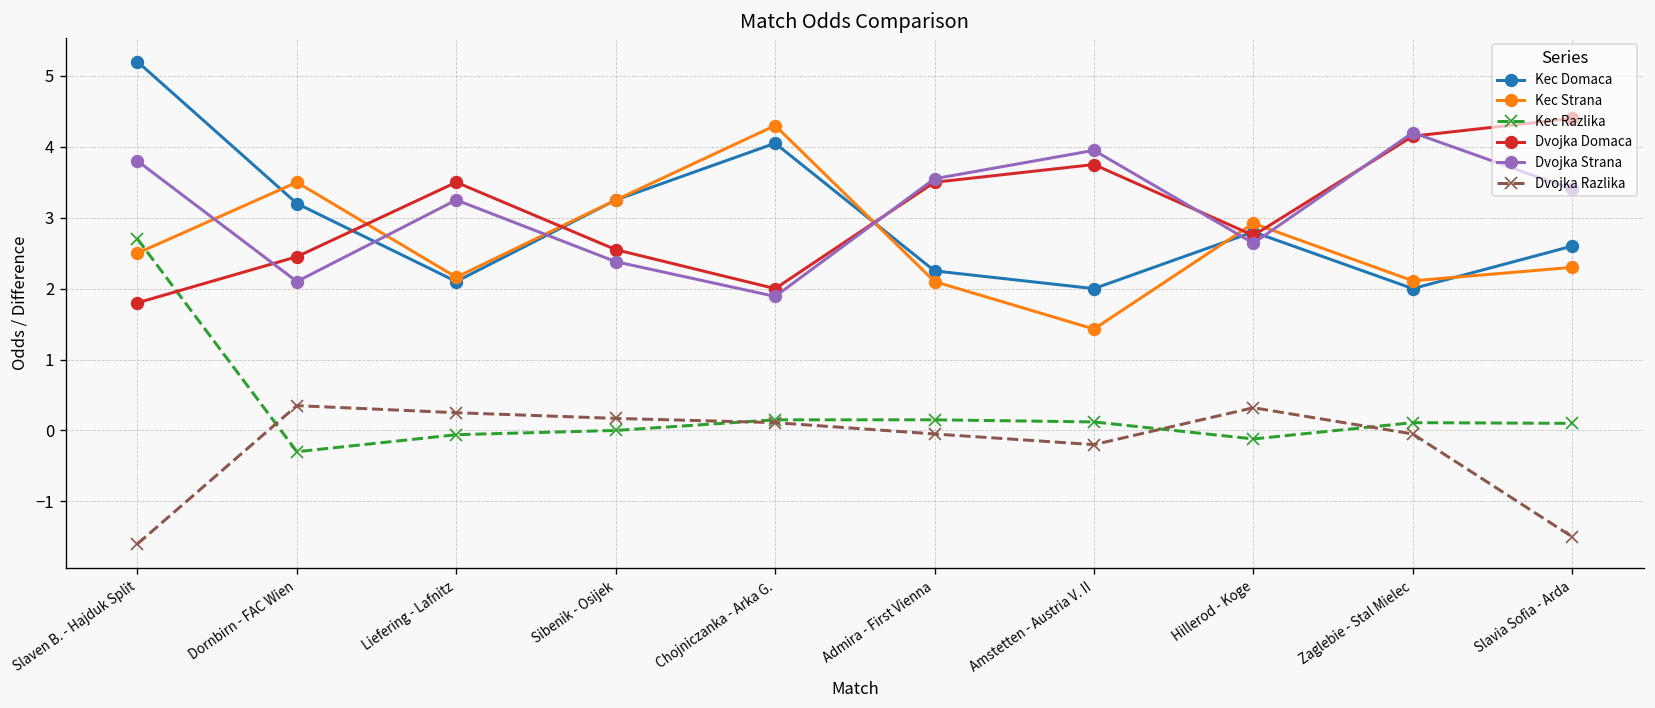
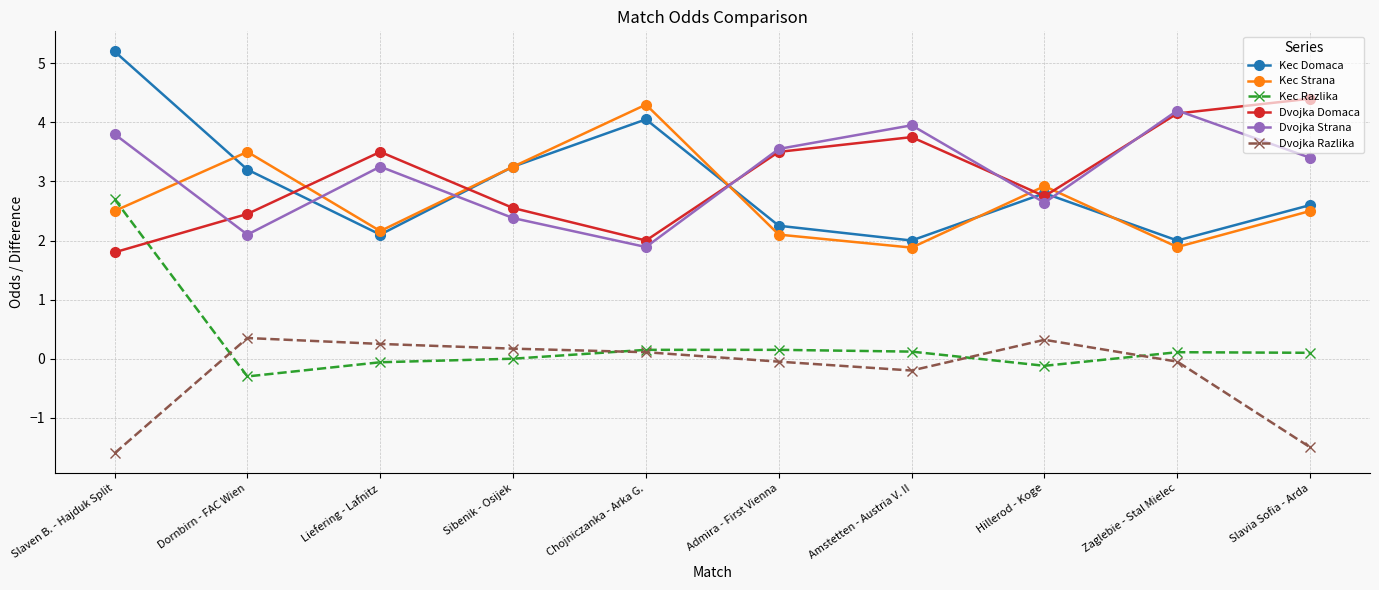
  {
    "Kec Domaca": {
      "Slaven B. - Hajduk Split": 5.2,
      "Dornbirn - FAC Wien": 3.2,
      "Liefering - Lafnitz": 2.1,
      "Chojniczanka - Arka G.": 4.1,
      "Admira - First Vienna": 2.3,
      "Amstetten - Austria V. II": 2.0,
      "Hillerod - Koge": 2.8,
      "Zaglebie - Stal Mielec": 2.0,
      "Slavia Sofia - Arda": 2.6
    },
    "Kec Strana": {
      "Slaven B. - Hajduk Split": 2.5,
      "Dornbirn - FAC Wien": 3.5,
      "Liefering - Lafnitz": 2.2,
      "Chojniczanka - Arka G.": 4.3,
      "Admira - First Vienna": 2.1,
-     "Amstetten - Austria V. II": 1.4,
+     "Amstetten - Austria V. II": 1.9,
      "Hillerod - Koge": 2.9,
-     "Zaglebie - Stal Mielec": 2.1,
-     "Slavia Sofia - Arda": 2.3
+     "Zaglebie - Stal Mielec": 1.9,
+     "Slavia Sofia - Arda": 2.5
    },
    "Kec Razlika": {
      "Slaven B. - Hajduk Split": 2.7,
      "Dornbirn - FAC Wien": -0.3,
      "Liefering - Lafnitz": -0.1,
      "Sibenik - Osijek": 0.0,
      "Admira - First Vienna": 0.2,
      "Amstetten - Austria V. II": 0.1,
      "Hillerod - Koge": -0.1,
      "Zaglebie - Stal Mielec": 0.1,
      "Slavia Sofia - Arda": 0.1
    },
    "Dvojka Domaca": {
      "Slaven B. - Hajduk Split": 1.8,
      "Dornbirn - FAC Wien": 2.5,
      "Liefering - Lafnitz": 3.5,
      "Sibenik - Osijek": 2.6,
      "Chojniczanka - Arka G.": 2.0,
      "Admira - First Vienna": 3.5,
      "Amstetten - Austria V. II": 3.8,
      "Hillerod - Koge": 2.8,
      "Zaglebie - Stal Mielec": 4.2
    },
    "Dvojka Strana": {
      "Slaven B. - Hajduk Split": 3.8,
      "Dornbirn - FAC Wien": 2.1,
      "Liefering - Lafnitz": 3.3,
      "Sibenik - Osijek": 2.4,
      "Chojniczanka - Arka G.": 1.9,
      "Admira - First Vienna": 3.6,
      "Amstetten - Austria V. II": 4.0,
      "Hillerod - Koge": 2.6,
      "Zaglebie - Stal Mielec": 4.2,
      "Slavia Sofia - Arda": 3.4
    },
    "Dvojka Razlika": {
      "Slaven B. - Hajduk Split": -1.6,
      "Dornbirn - FAC Wien": 0.4,
      "Liefering - Lafnitz": 0.3,
      "Sibenik - Osijek": 0.2,
      "Admira - First Vienna": -0.1,
      "Amstetten - Austria V. II": -0.2,
      "Hillerod - Koge": 0.3,
      "Zaglebie - Stal Mielec": -0.1,
      "Slavia Sofia - Arda": -1.5
    }
  }
